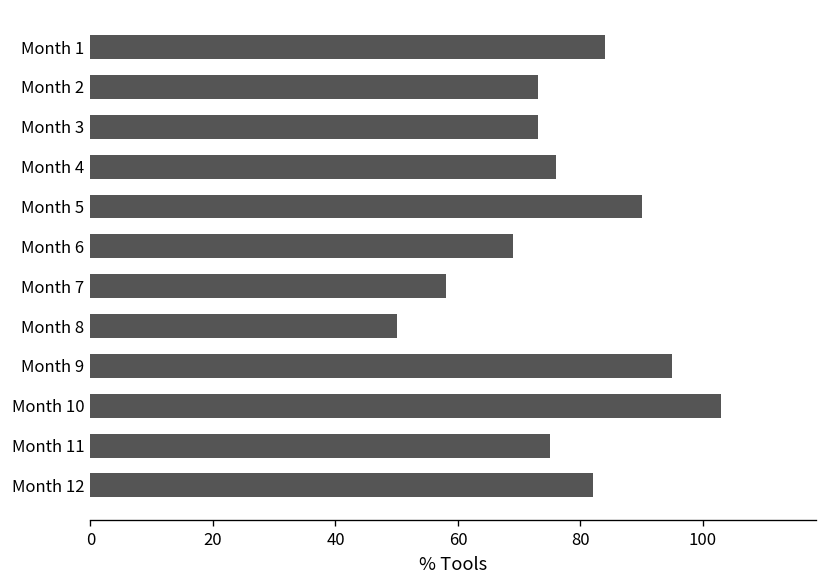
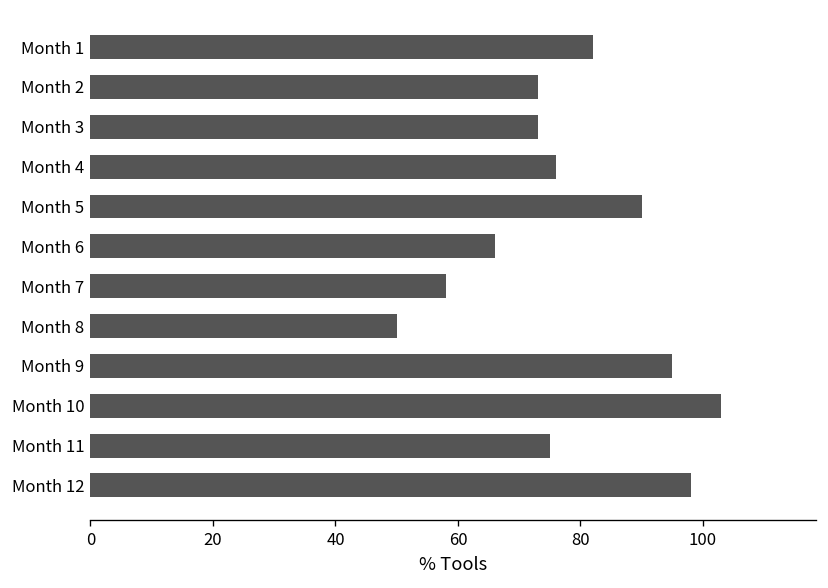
  {
-   "Month 1": 84,
+   "Month 1": 82,
    "Month 2": 73,
    "Month 3": 73,
    "Month 4": 76,
    "Month 5": 90,
-   "Month 6": 69,
+   "Month 6": 66,
    "Month 7": 58,
    "Month 8": 50,
    "Month 9": 95,
    "Month 10": 103,
    "Month 11": 75,
-   "Month 12": 82
+   "Month 12": 98
  }
